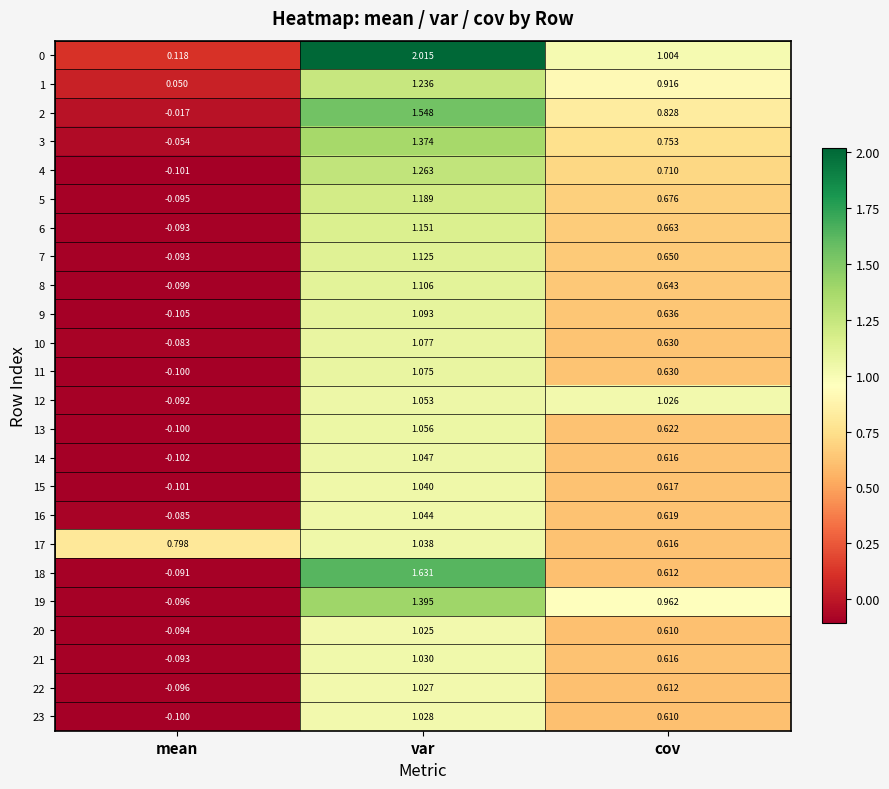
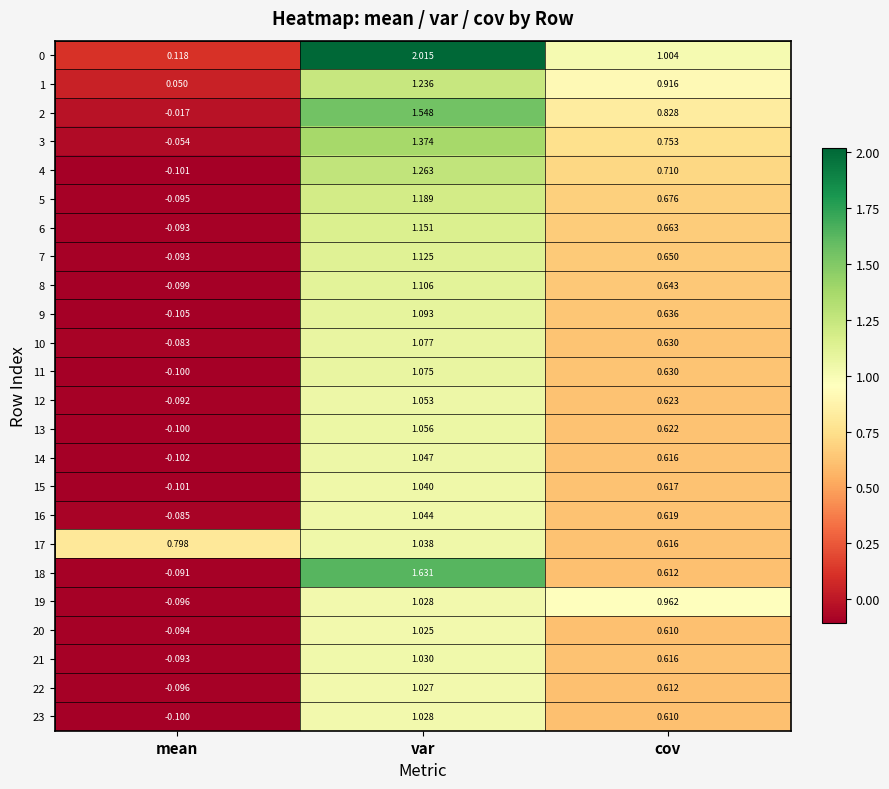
  {
    "0": {
      "mean": 0.118,
      "var": 2.015,
      "cov": 1.004
    },
    "1": {
      "mean": 0.050,
      "var": 1.236,
      "cov": 0.916
    },
    "2": {
      "mean": -0.017,
      "var": 1.548,
      "cov": 0.828
    },
    "3": {
      "mean": -0.054,
      "var": 1.374,
      "cov": 0.753
    },
    "4": {
      "mean": -0.101,
      "var": 1.263,
      "cov": 0.710
    },
    "5": {
      "mean": -0.095,
      "var": 1.189,
      "cov": 0.676
    },
    "6": {
      "mean": -0.093,
      "var": 1.151,
      "cov": 0.663
    },
    "7": {
      "mean": -0.093,
      "var": 1.125,
      "cov": 0.650
    },
    "8": {
      "mean": -0.099,
      "var": 1.106,
      "cov": 0.643
    },
    "9": {
      "mean": -0.105,
      "var": 1.093,
      "cov": 0.636
    },
    "10": {
      "mean": -0.083,
      "var": 1.077,
      "cov": 0.630
    },
    "11": {
      "mean": -0.100,
      "var": 1.075,
      "cov": 0.630
    },
    "12": {
      "mean": -0.092,
      "var": 1.053,
-     "cov": 1.026
+     "cov": 0.623
    },
    "13": {
      "mean": -0.100,
      "var": 1.056,
      "cov": 0.622
    },
    "14": {
      "mean": -0.102,
      "var": 1.047,
      "cov": 0.616
    },
    "15": {
      "mean": -0.101,
      "var": 1.040,
      "cov": 0.617
    },
    "16": {
      "mean": -0.085,
      "var": 1.044,
      "cov": 0.619
    },
    "17": {
      "mean": 0.798,
      "var": 1.038,
      "cov": 0.616
    },
    "18": {
      "mean": -0.091,
      "var": 1.631,
      "cov": 0.612
    },
    "19": {
      "mean": -0.096,
-     "var": 1.395,
+     "var": 1.028,
      "cov": 0.962
    },
    "20": {
      "mean": -0.094,
      "var": 1.025,
      "cov": 0.610
    },
    "21": {
      "mean": -0.093,
      "var": 1.030,
      "cov": 0.616
    },
    "22": {
      "mean": -0.096,
      "var": 1.027,
      "cov": 0.612
    },
    "23": {
      "mean": -0.100,
      "var": 1.028,
      "cov": 0.610
    }
  }
